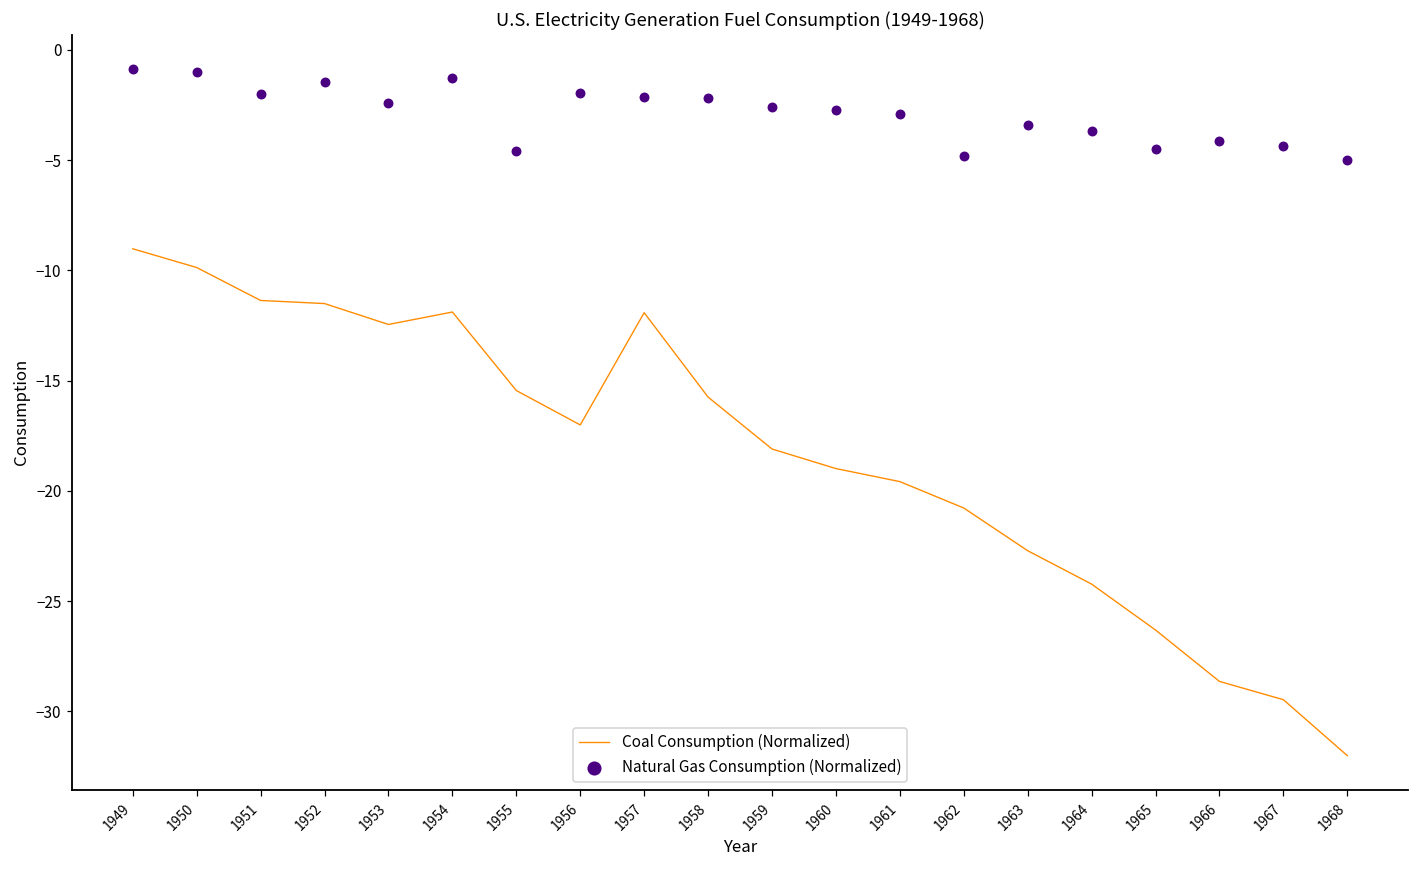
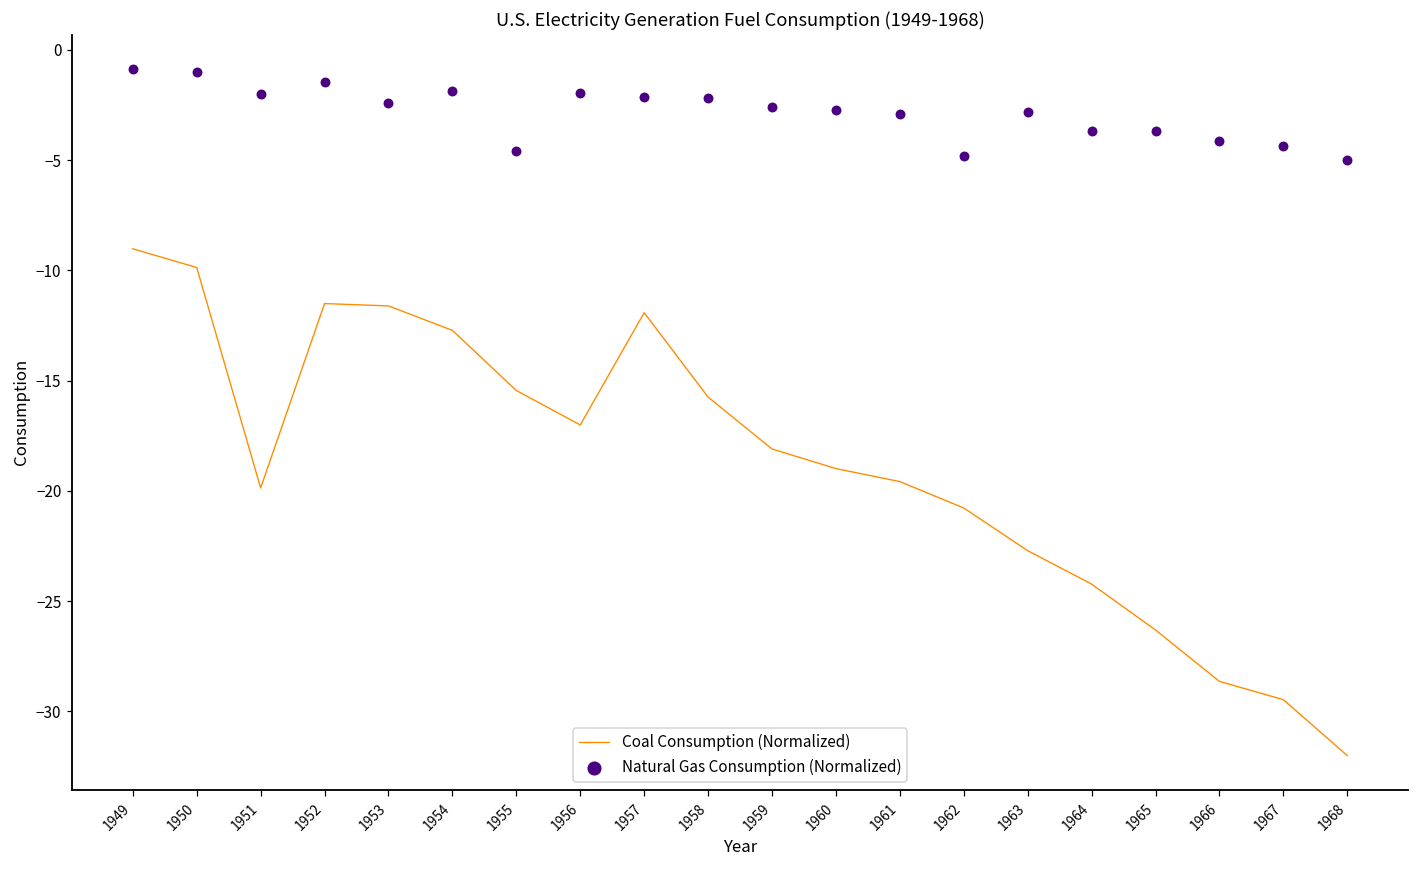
  {
    "Coal Consumption (Normalized)": {
      "1949": -9.0,
      "1950": -9.9,
-     "1951": -11.4,
+     "1951": -19.9,
      "1952": -11.5,
-     "1953": -12.5,
-     "1954": -11.9,
+     "1953": -11.6,
+     "1954": -12.7,
      "1955": -15.4,
      "1956": -17.0,
      "1957": -11.9,
      "1958": -15.7,
      "1959": -18.1,
      "1960": -19.0,
      "1961": -19.6,
      "1962": -20.8,
      "1963": -22.7,
      "1964": -24.2,
      "1965": -26.3,
      "1966": -28.6,
      "1967": -29.5,
      "1968": -32.0
    },
    "Natural Gas Consumption (Normalized)": {
-     "1954": -1.3,
-     "1963": -3.4,
-     "1965": -4.5
+     "1954": -1.9,
+     "1963": -2.8,
+     "1965": -3.7
    }
  }
